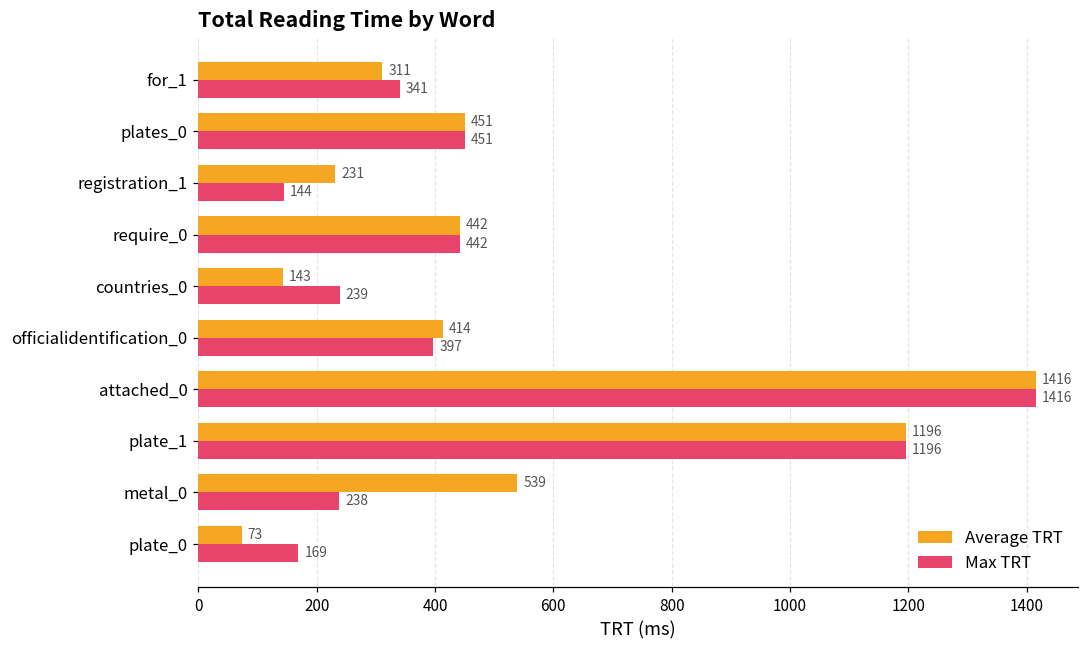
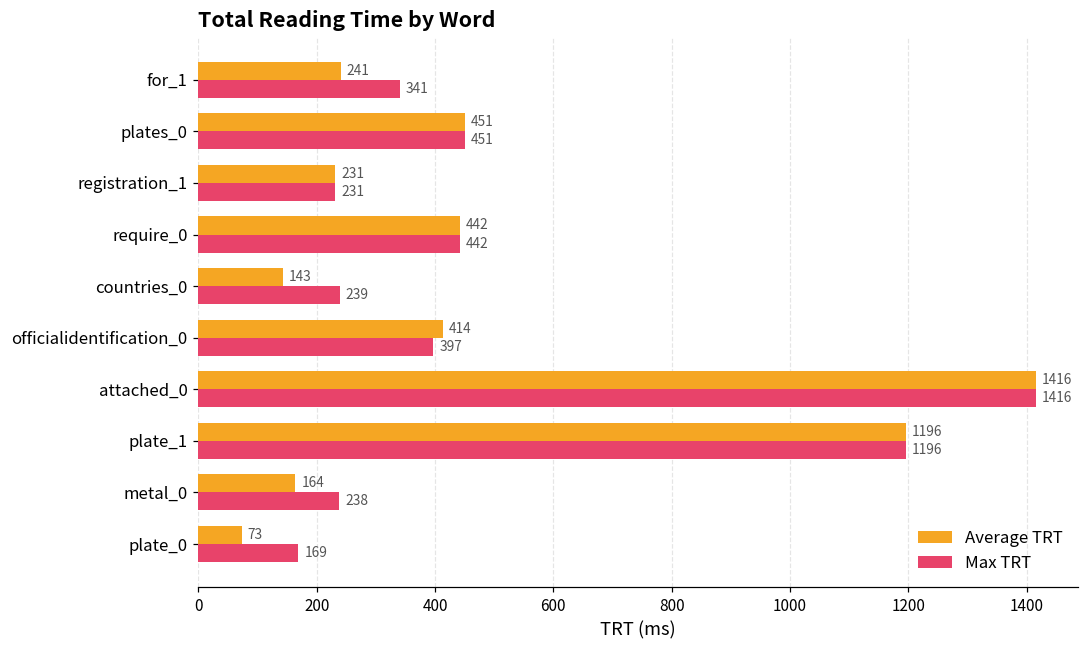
  {
    "Average TRT": {
-     "for_1": 311,
+     "for_1": 241,
      "plates_0": 451,
      "registration_1": 231,
      "require_0": 442,
      "countries_0": 143,
      "officialidentification_0": 414,
      "attached_0": 1416,
      "plate_1": 1196,
-     "metal_0": 539,
+     "metal_0": 164,
      "plate_0": 73
    },
    "Max TRT": {
      "for_1": 341,
      "plates_0": 451,
-     "registration_1": 144,
+     "registration_1": 231,
      "require_0": 442,
      "countries_0": 239,
      "officialidentification_0": 397,
      "attached_0": 1416,
      "plate_1": 1196,
      "metal_0": 238,
      "plate_0": 169
    }
  }
